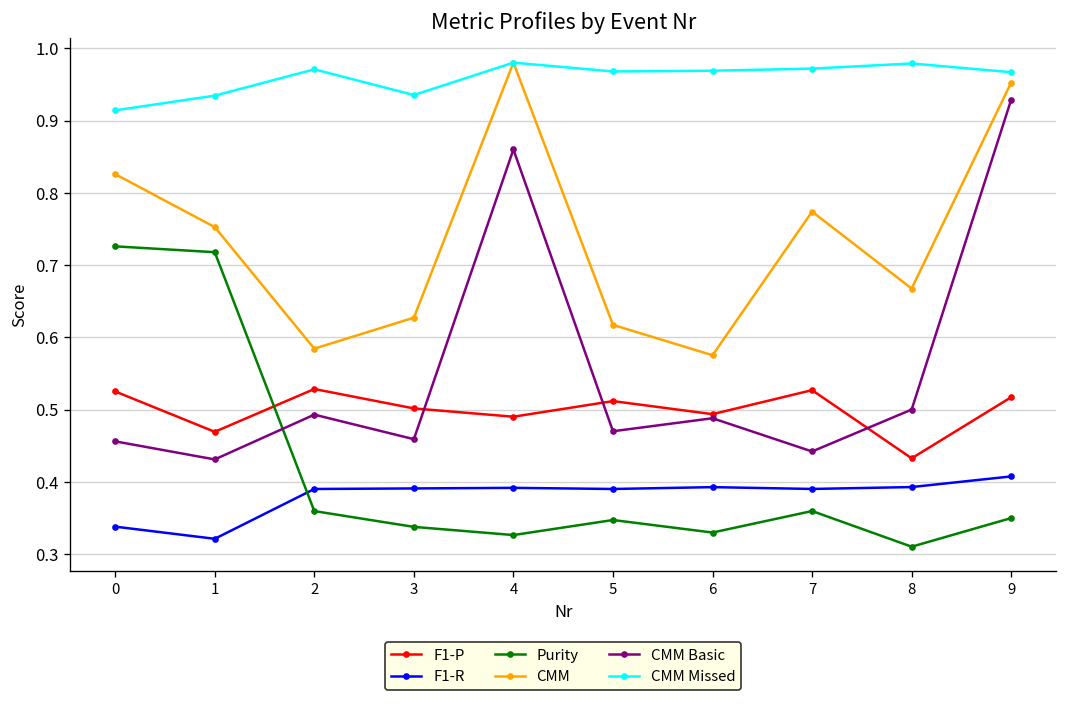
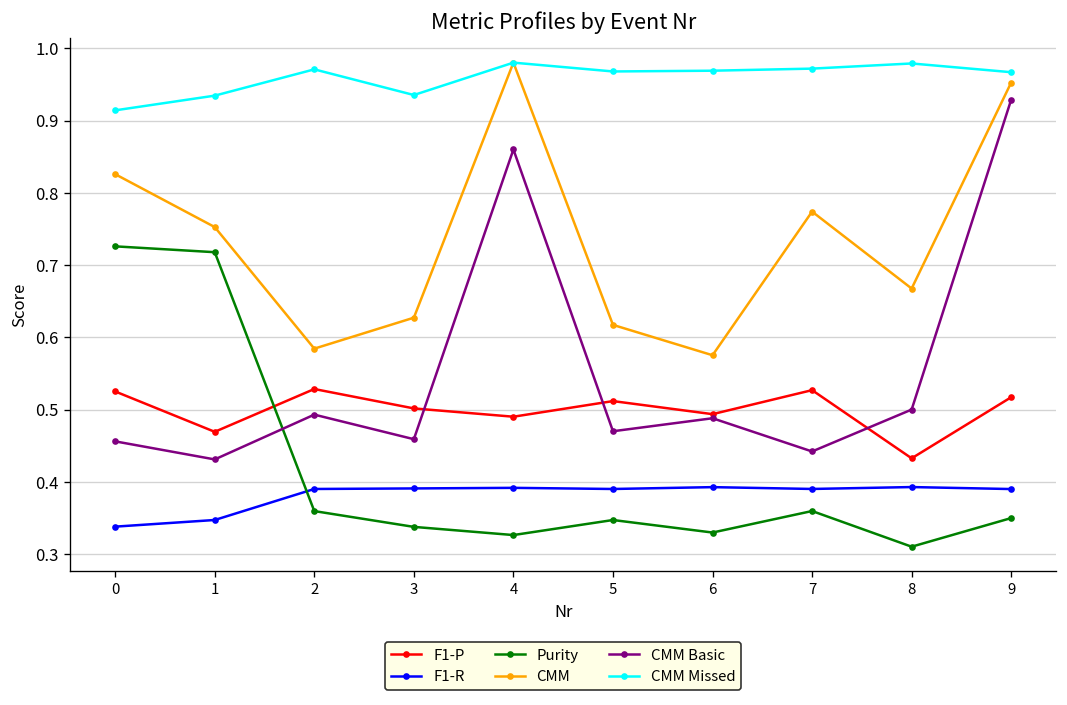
  {
    "F1-P": {
      "0": 0.53,
      "1": 0.47,
      "2": 0.53,
      "3": 0.50,
      "4": 0.49,
      "5": 0.51,
      "6": 0.49,
      "7": 0.53,
      "8": 0.43,
      "9": 0.52
    },
    "F1-R": {
      "0": 0.34,
-     "1": 0.32,
+     "1": 0.35,
      "2": 0.39,
      "3": 0.39,
      "4": 0.39,
      "5": 0.39,
      "6": 0.39,
      "7": 0.39,
      "8": 0.39,
-     "9": 0.41
+     "9": 0.39
    },
    "Purity": {
      "0": 0.73,
      "1": 0.72,
      "2": 0.36,
      "3": 0.34,
      "4": 0.33,
      "5": 0.35,
      "6": 0.33,
      "7": 0.36,
      "8": 0.31,
      "9": 0.35
    },
    "CMM": {
      "0": 0.83,
      "1": 0.75,
      "2": 0.58,
      "3": 0.63,
      "5": 0.62,
      "6": 0.58,
      "7": 0.77,
      "8": 0.67,
      "9": 0.95
    },
    "CMM Basic": {
      "0": 0.46,
      "1": 0.43,
      "2": 0.49,
      "3": 0.46,
      "4": 0.86,
      "5": 0.47,
      "6": 0.49,
      "7": 0.44,
      "8": 0.50,
      "9": 0.93
    },
    "CMM Missed": {
      "0": 0.91,
      "1": 0.93,
      "2": 0.97,
      "3": 0.94,
      "5": 0.97,
      "6": 0.97,
      "7": 0.97,
      "8": 0.98,
      "9": 0.97
    }
  }
